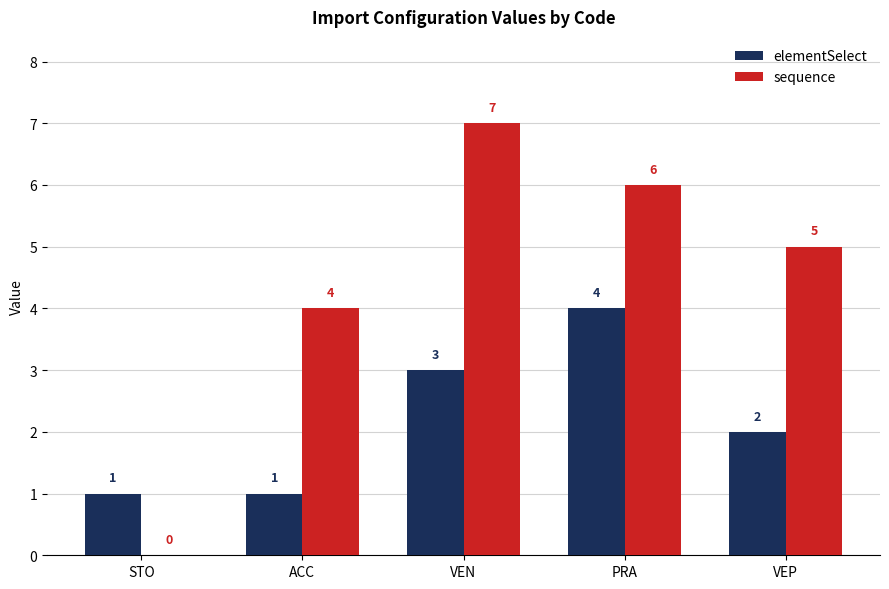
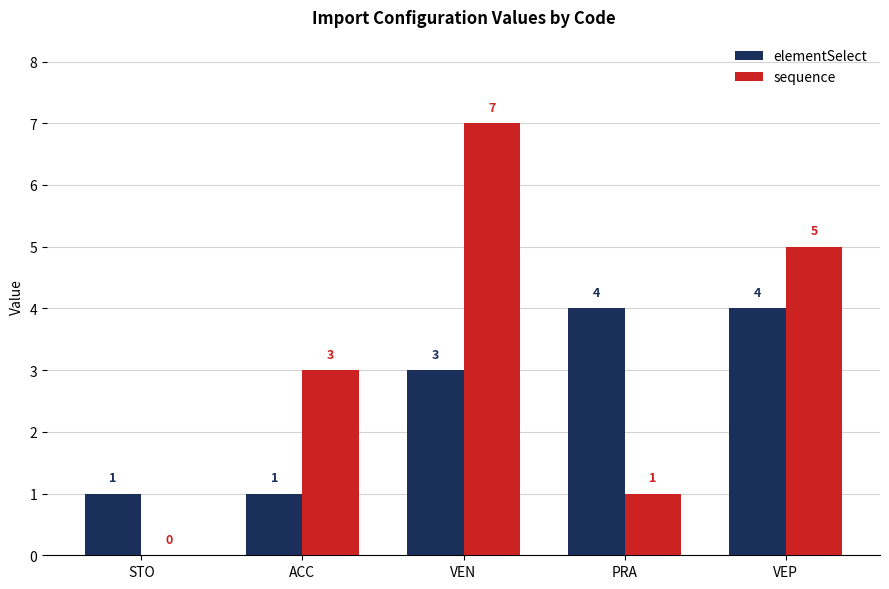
  {
    "elementSelect": {
      "STO": 1,
      "ACC": 1,
      "VEN": 3,
      "PRA": 4,
-     "VEP": 2
+     "VEP": 4
    },
    "sequence": {
      "STO": 0,
-     "ACC": 4,
+     "ACC": 3,
      "VEN": 7,
-     "PRA": 6,
+     "PRA": 1,
      "VEP": 5
    }
  }
